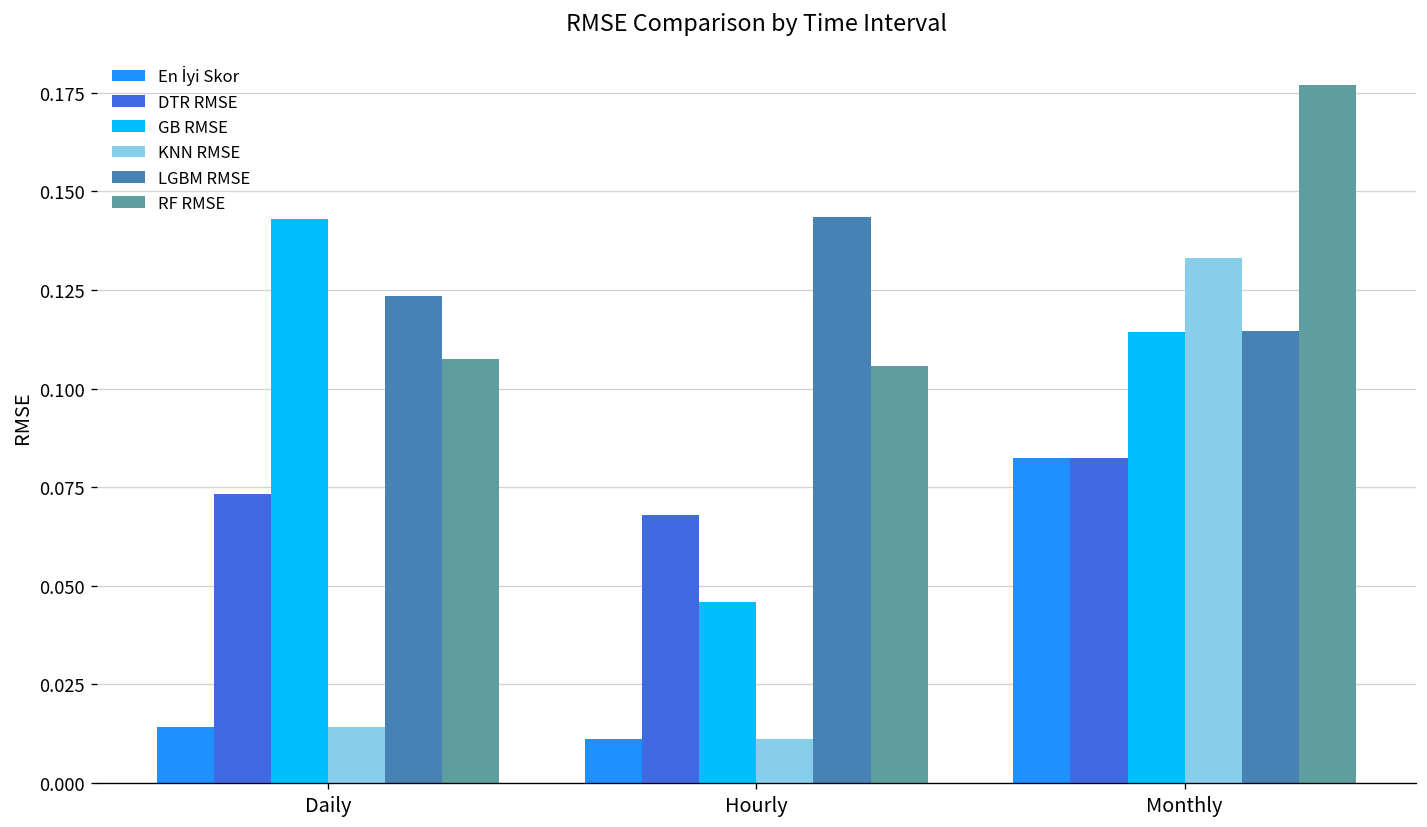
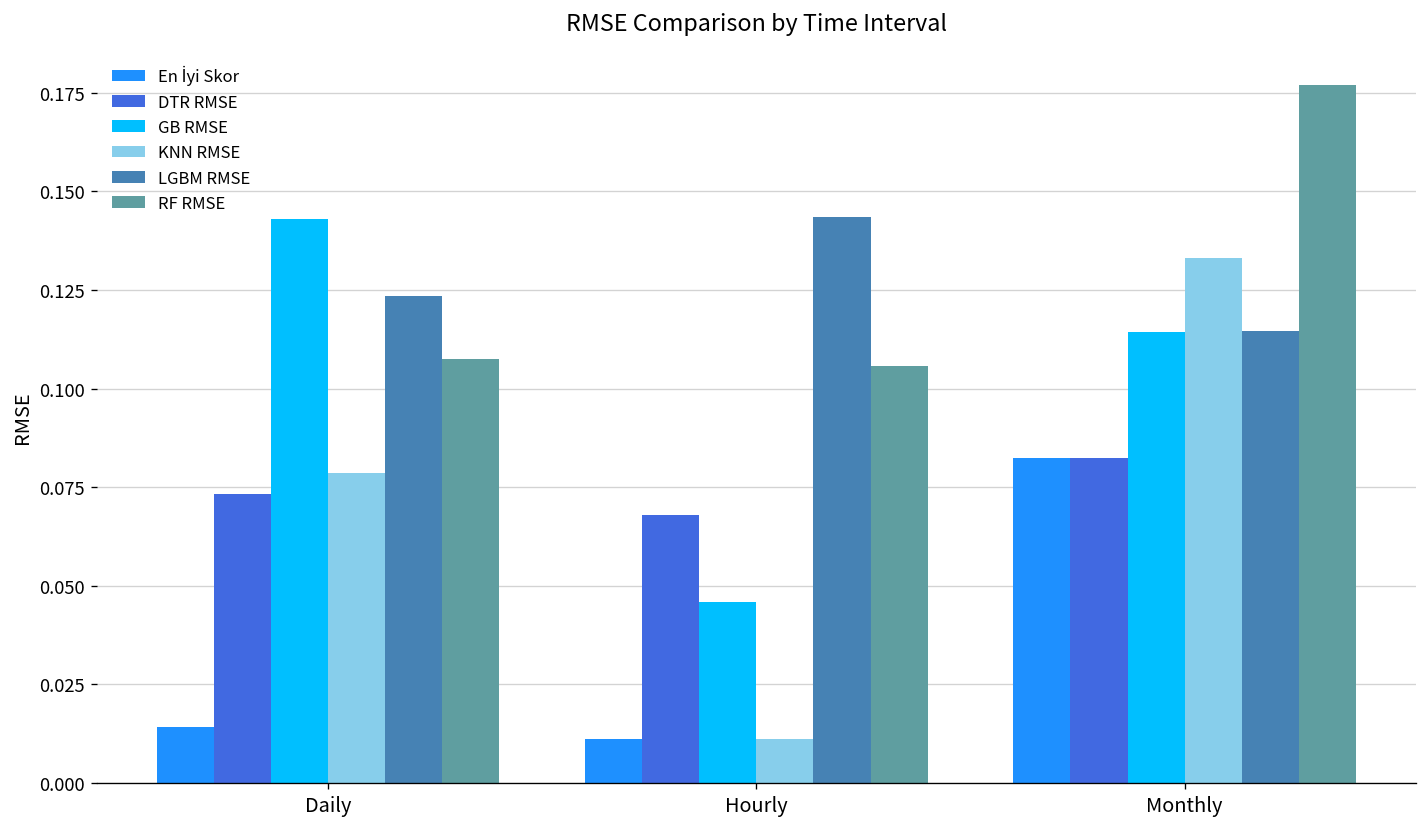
  {
    "KNN RMSE": {
-     "Daily": 0.014,
+     "Daily": 0.079,
      "Hourly": 0.011,
      "Monthly": 0.133
    }
  }
